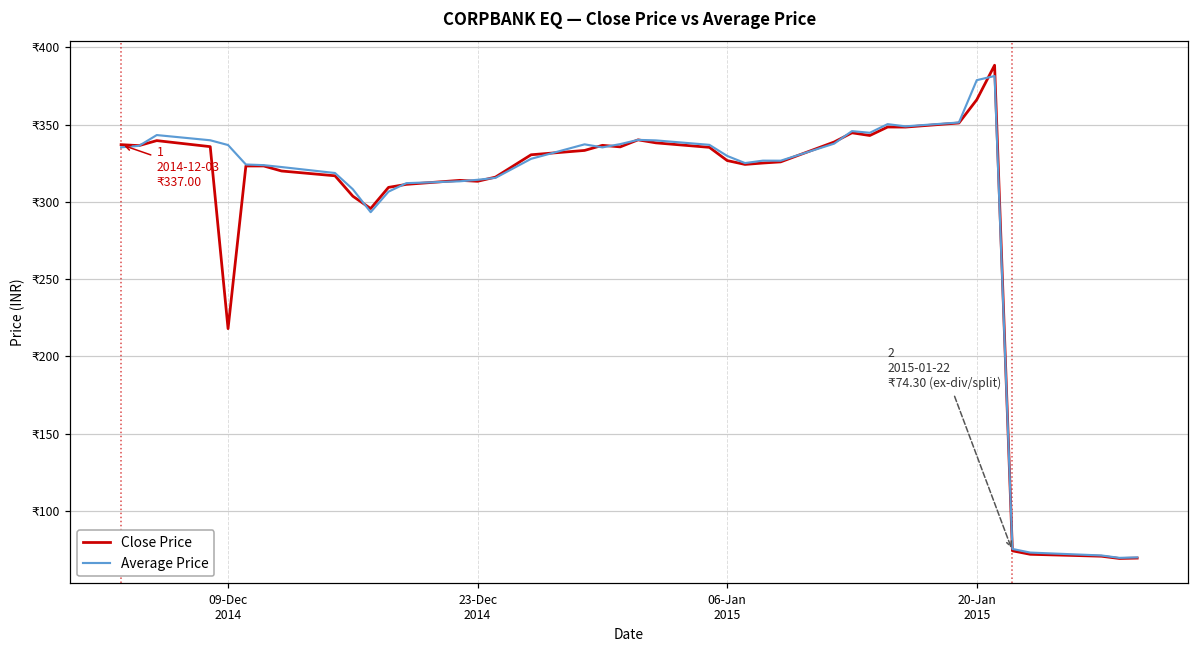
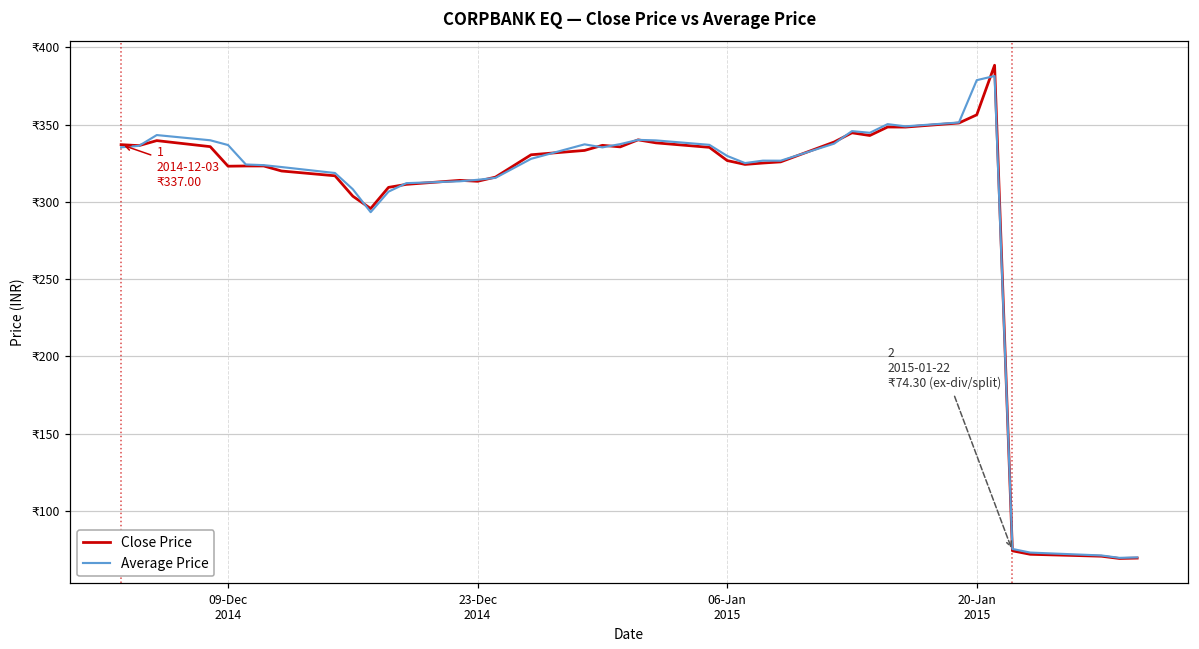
  {
    "Close Price": {
-     "09-Dec 2014": "₹218",
+     "09-Dec 2014": "₹323",
      "06-Jan 2015": "₹327",
-     "20-Jan 2015": "₹366"
+     "20-Jan 2015": "₹356"
    },
    "Average Price": {
      "09-Dec 2014": "₹337",
      "06-Jan 2015": "₹330",
      "20-Jan 2015": "₹379"
    }
  }
